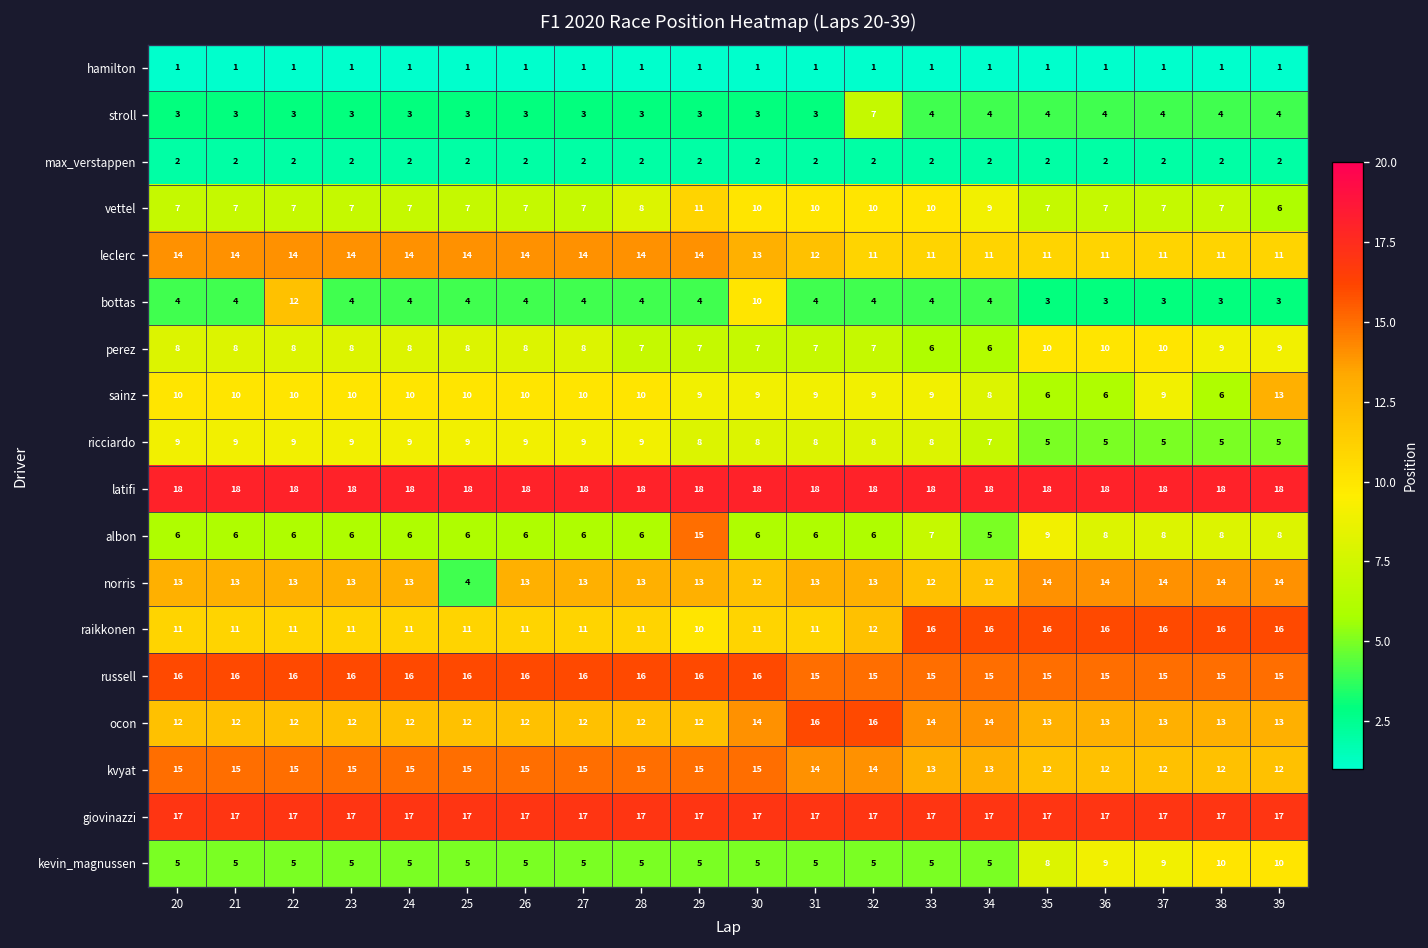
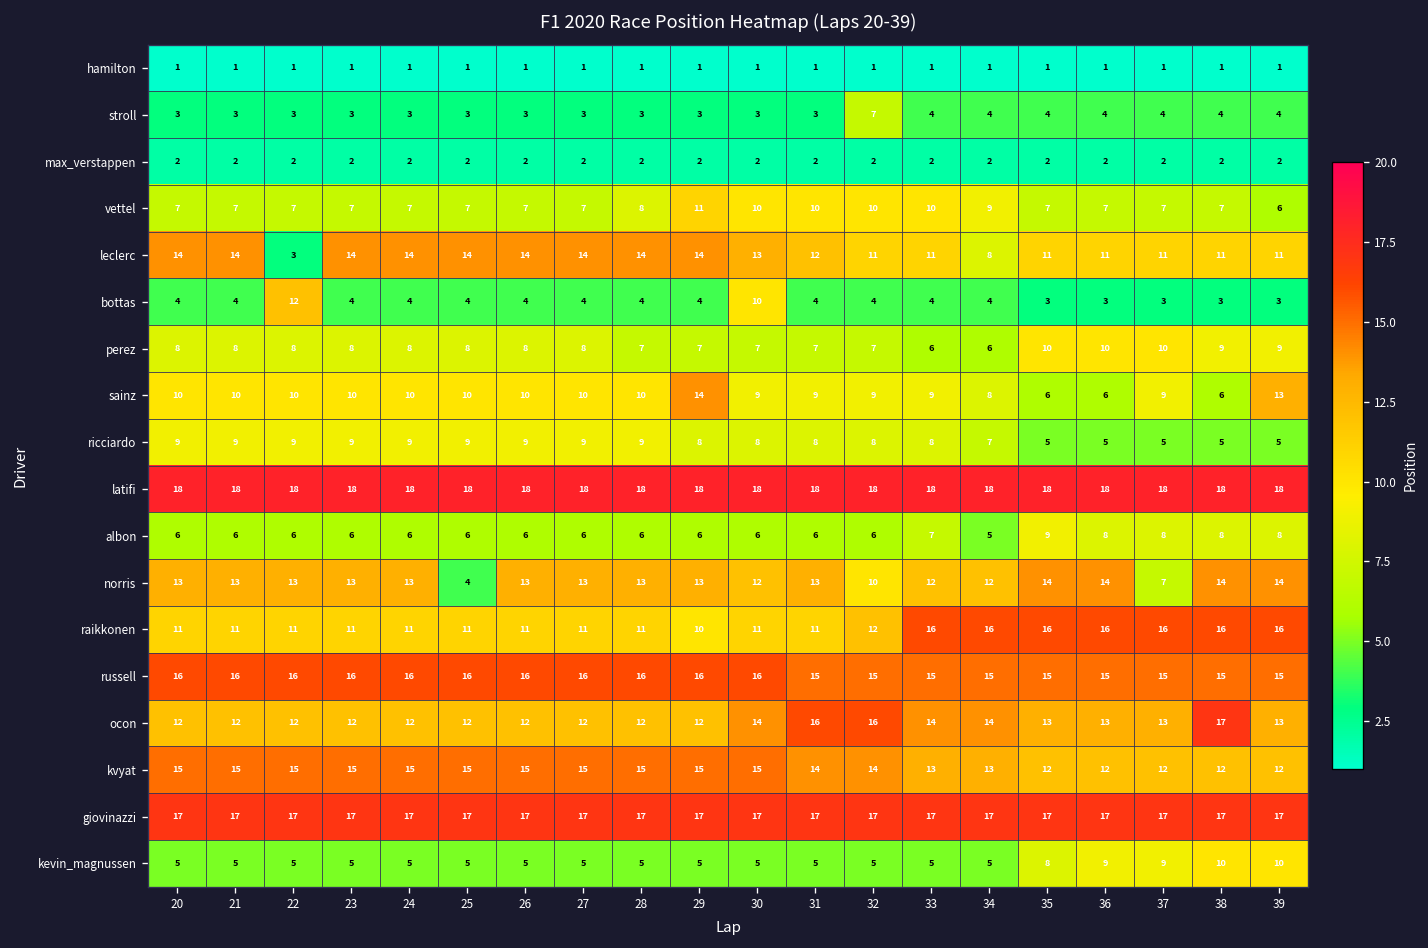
  {
    "leclerc": {
      "20": 14,
      "21": 14,
-     "22": 14,
+     "22": 3,
      "23": 14,
      "24": 14,
      "25": 14,
      "26": 14,
      "27": 14,
      "28": 14,
      "29": 14,
      "30": 13,
      "31": 12,
      "32": 11,
      "33": 11,
-     "34": 11,
+     "34": 8,
      "35": 11,
      "36": 11,
      "37": 11,
      "38": 11,
      "39": 11
    },
    "sainz": {
      "20": 10,
      "21": 10,
      "22": 10,
      "23": 10,
      "24": 10,
      "25": 10,
      "26": 10,
      "27": 10,
      "28": 10,
-     "29": 9,
+     "29": 14,
      "30": 9,
      "31": 9,
      "32": 9,
      "33": 9,
      "34": 8,
      "35": 6,
      "36": 6,
      "37": 9,
      "38": 6,
      "39": 13
    },
    "albon": {
      "20": 6,
      "21": 6,
      "22": 6,
      "23": 6,
      "24": 6,
      "25": 6,
      "26": 6,
      "27": 6,
      "28": 6,
-     "29": 15,
+     "29": 6,
      "30": 6,
      "31": 6,
      "32": 6,
      "33": 7,
      "34": 5,
      "35": 9,
      "36": 8,
      "37": 8,
      "38": 8,
      "39": 8
    },
    "norris": {
      "20": 13,
      "21": 13,
      "22": 13,
      "23": 13,
      "24": 13,
      "25": 4,
      "26": 13,
      "27": 13,
      "28": 13,
      "29": 13,
      "30": 12,
      "31": 13,
-     "32": 13,
+     "32": 10,
      "33": 12,
      "34": 12,
      "35": 14,
      "36": 14,
-     "37": 14,
+     "37": 7,
      "38": 14,
      "39": 14
    },
    "ocon": {
      "20": 12,
      "21": 12,
      "22": 12,
      "23": 12,
      "24": 12,
      "25": 12,
      "26": 12,
      "27": 12,
      "28": 12,
      "29": 12,
      "30": 14,
      "31": 16,
      "32": 16,
      "33": 14,
      "34": 14,
      "35": 13,
      "36": 13,
      "37": 13,
-     "38": 13,
+     "38": 17,
      "39": 13
    }
  }
